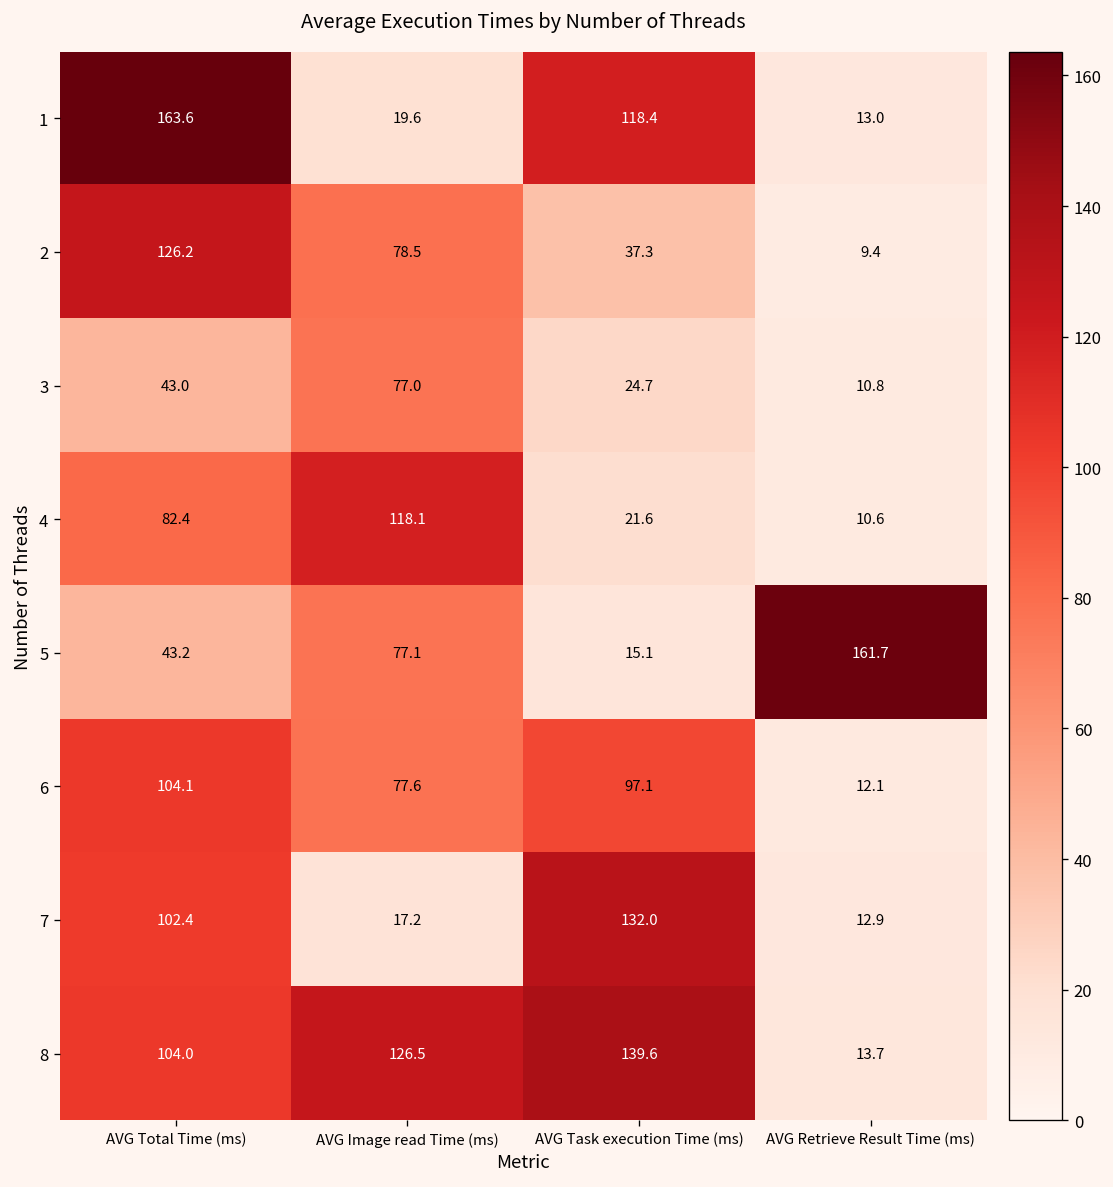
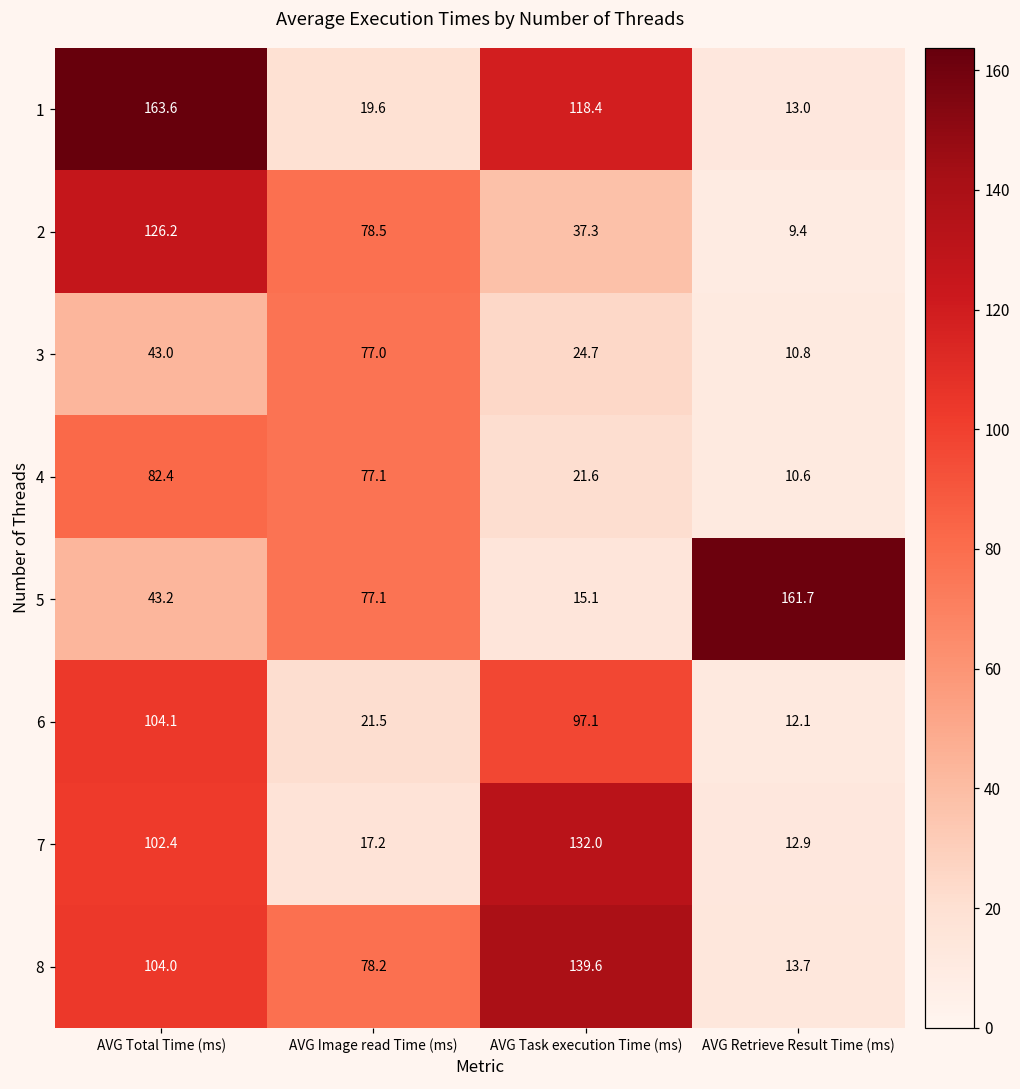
  {
    "1": {
      "AVG Total Time (ms)": 163.6,
      "AVG Image read Time (ms)": 19.6,
      "AVG Task execution Time (ms)": 118.4,
      "AVG Retrieve Result Time (ms)": 13.0
    },
    "2": {
      "AVG Total Time (ms)": 126.2,
      "AVG Image read Time (ms)": 78.5,
      "AVG Task execution Time (ms)": 37.3,
      "AVG Retrieve Result Time (ms)": 9.4
    },
    "3": {
      "AVG Total Time (ms)": 43.0,
      "AVG Image read Time (ms)": 77.0,
      "AVG Task execution Time (ms)": 24.7,
      "AVG Retrieve Result Time (ms)": 10.8
    },
    "4": {
      "AVG Total Time (ms)": 82.4,
-     "AVG Image read Time (ms)": 118.1,
+     "AVG Image read Time (ms)": 77.1,
      "AVG Task execution Time (ms)": 21.6,
      "AVG Retrieve Result Time (ms)": 10.6
    },
    "5": {
      "AVG Total Time (ms)": 43.2,
      "AVG Image read Time (ms)": 77.1,
      "AVG Task execution Time (ms)": 15.1,
      "AVG Retrieve Result Time (ms)": 161.7
    },
    "6": {
      "AVG Total Time (ms)": 104.1,
-     "AVG Image read Time (ms)": 77.6,
+     "AVG Image read Time (ms)": 21.5,
      "AVG Task execution Time (ms)": 97.1,
      "AVG Retrieve Result Time (ms)": 12.1
    },
    "7": {
      "AVG Total Time (ms)": 102.4,
      "AVG Image read Time (ms)": 17.2,
      "AVG Task execution Time (ms)": 132.0,
      "AVG Retrieve Result Time (ms)": 12.9
    },
    "8": {
      "AVG Total Time (ms)": 104.0,
-     "AVG Image read Time (ms)": 126.5,
+     "AVG Image read Time (ms)": 78.2,
      "AVG Task execution Time (ms)": 139.6,
      "AVG Retrieve Result Time (ms)": 13.7
    }
  }
